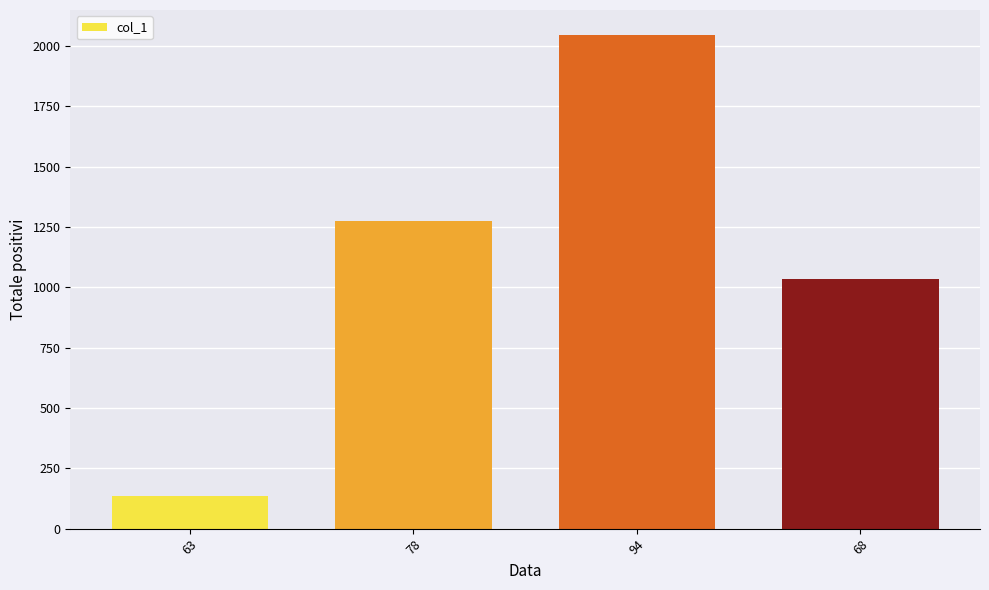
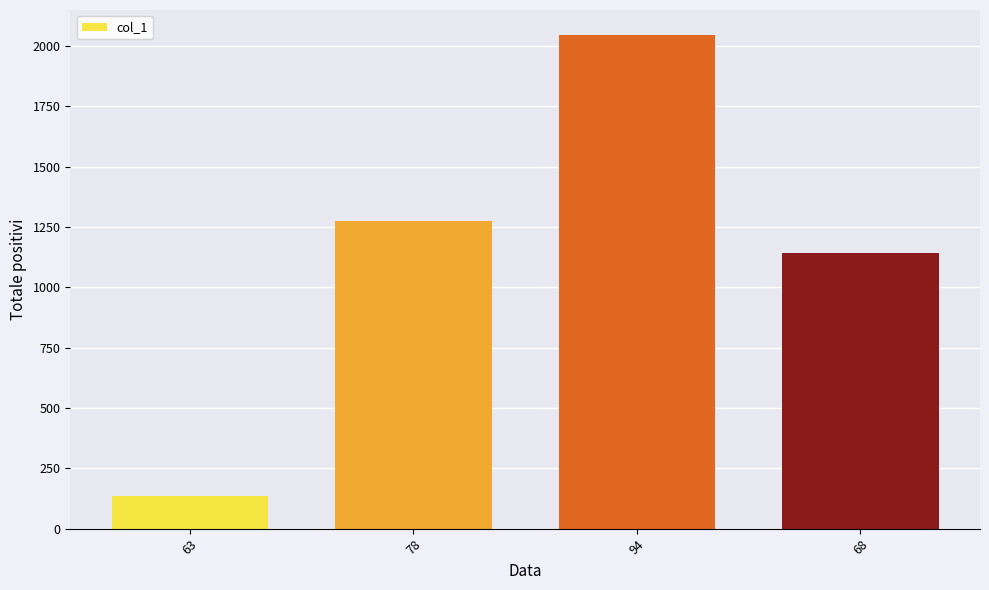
  {
    "63": 140,
    "78": 1270,
    "94": 2050,
-   "68": 1040
+   "68": 1140
  }
